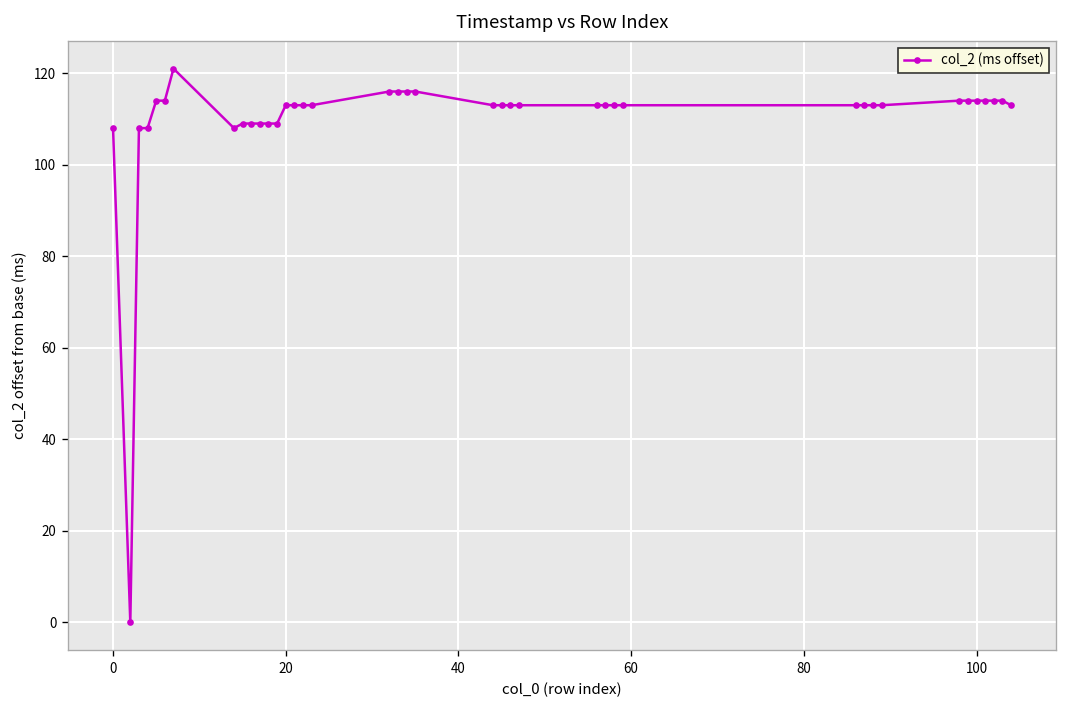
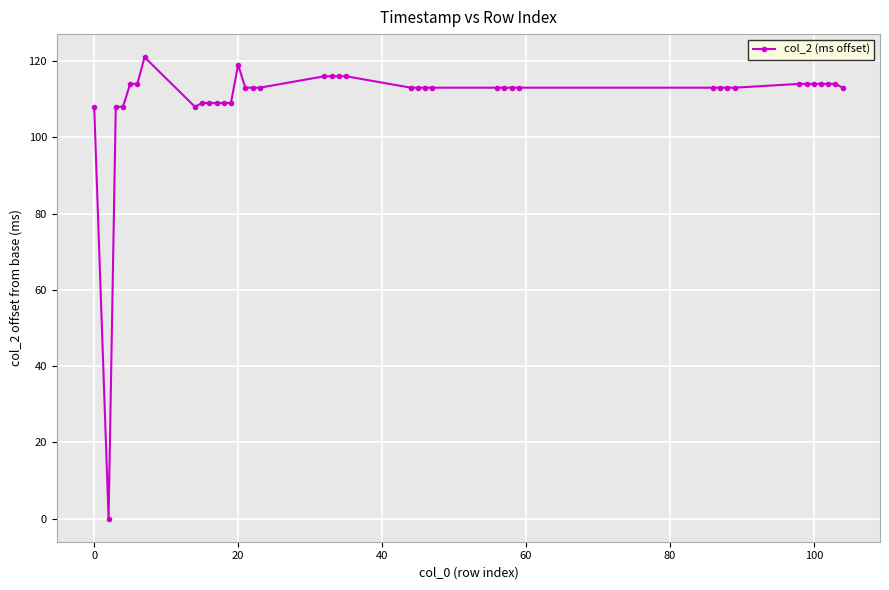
  {
    "0": 108,
-   "20": 113,
+   "20": 119,
    "100": 114
  }
